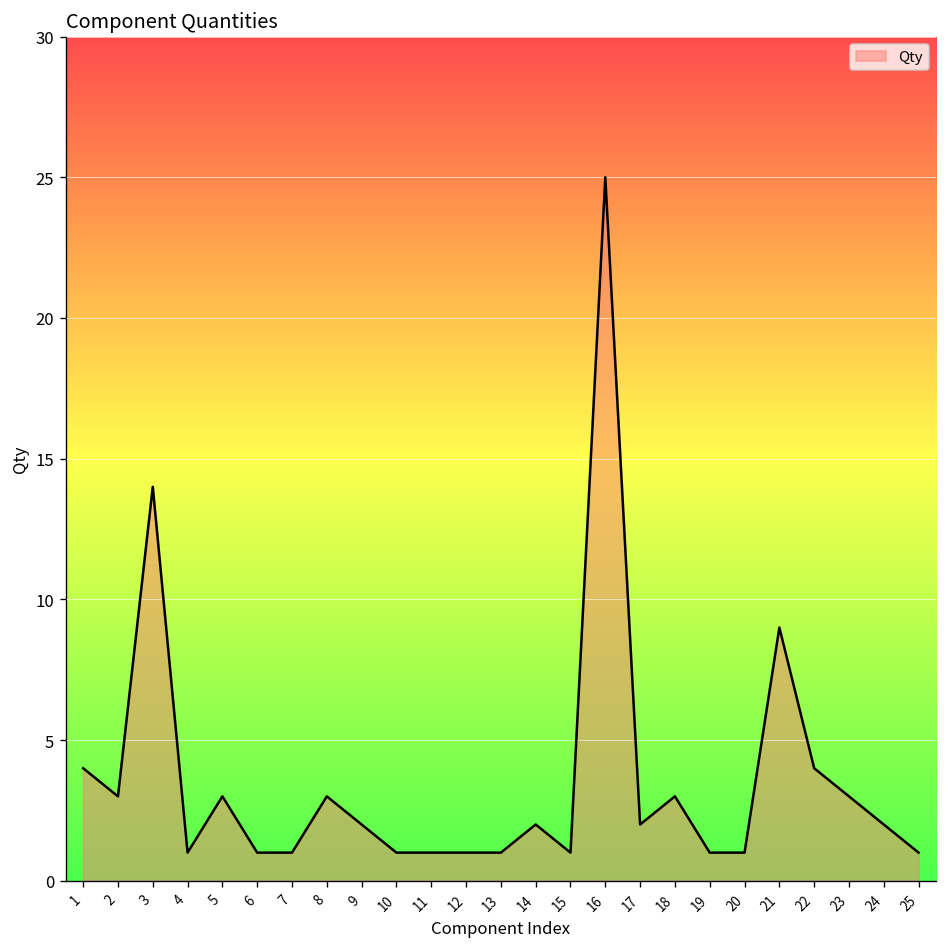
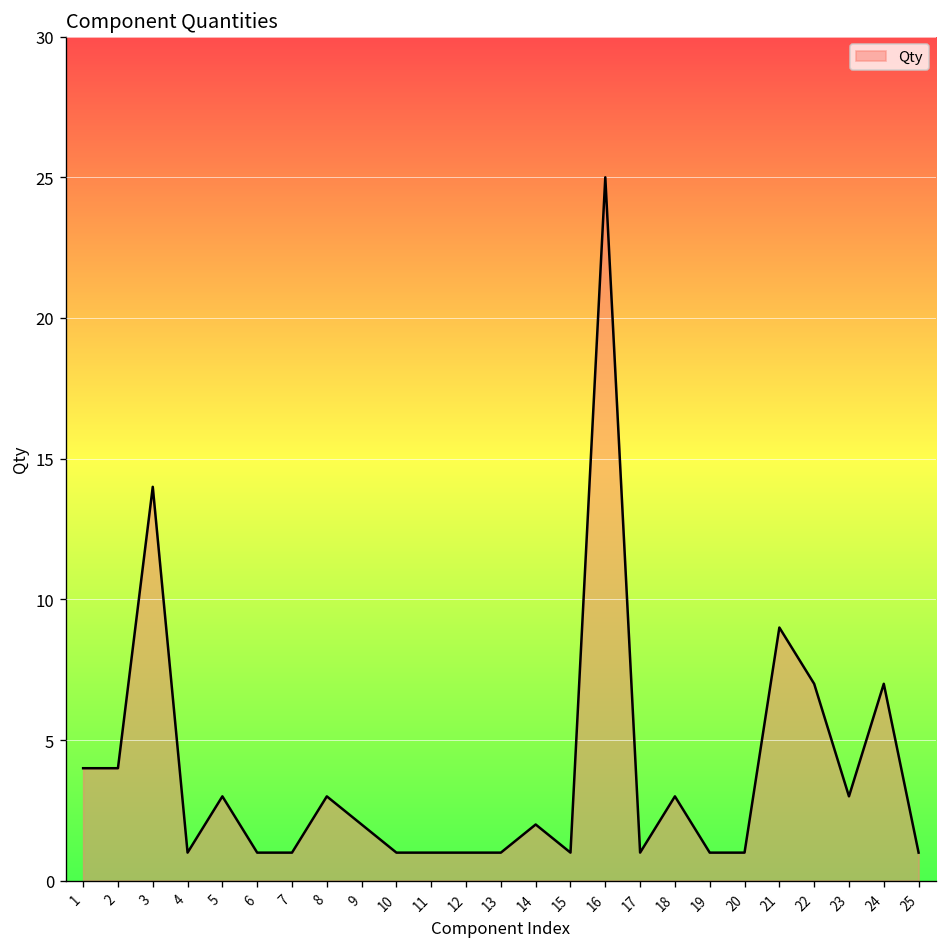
  {
    "1": 4,
-   "2": 3,
+   "2": 4,
    "3": 14,
    "4": 1,
    "5": 3,
    "6": 1,
    "7": 1,
    "8": 3,
    "9": 2,
    "10": 1,
    "11": 1,
    "12": 1,
    "13": 1,
    "14": 2,
    "15": 1,
    "16": 25,
-   "17": 2,
+   "17": 1,
    "18": 3,
    "19": 1,
    "20": 1,
    "21": 9,
-   "22": 4,
+   "22": 7,
    "23": 3,
-   "24": 2,
+   "24": 7,
    "25": 1
  }
